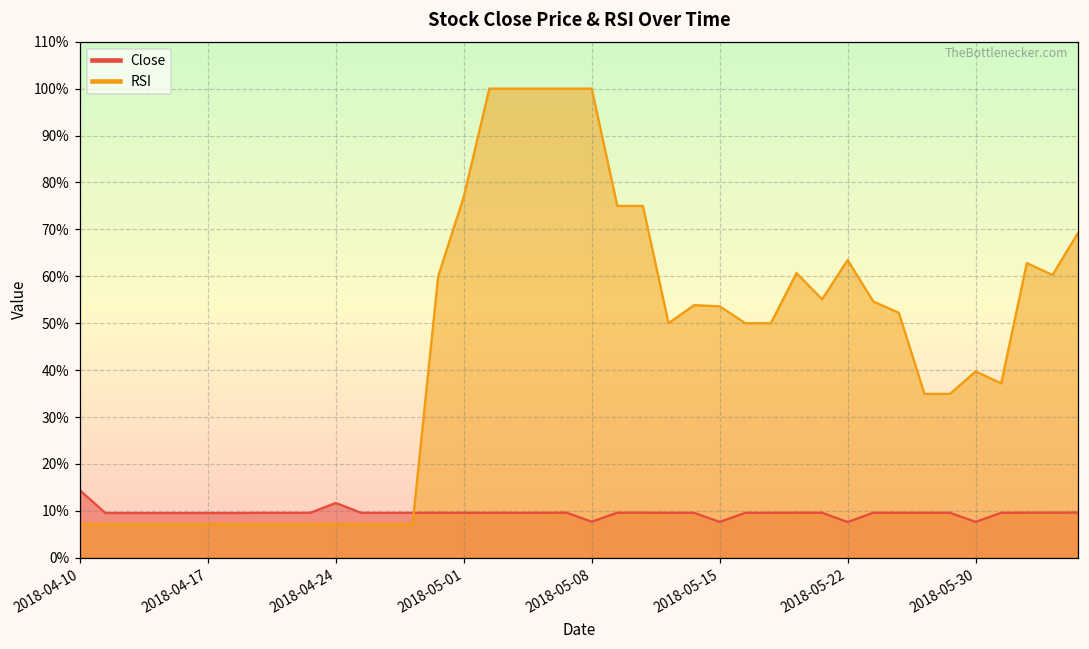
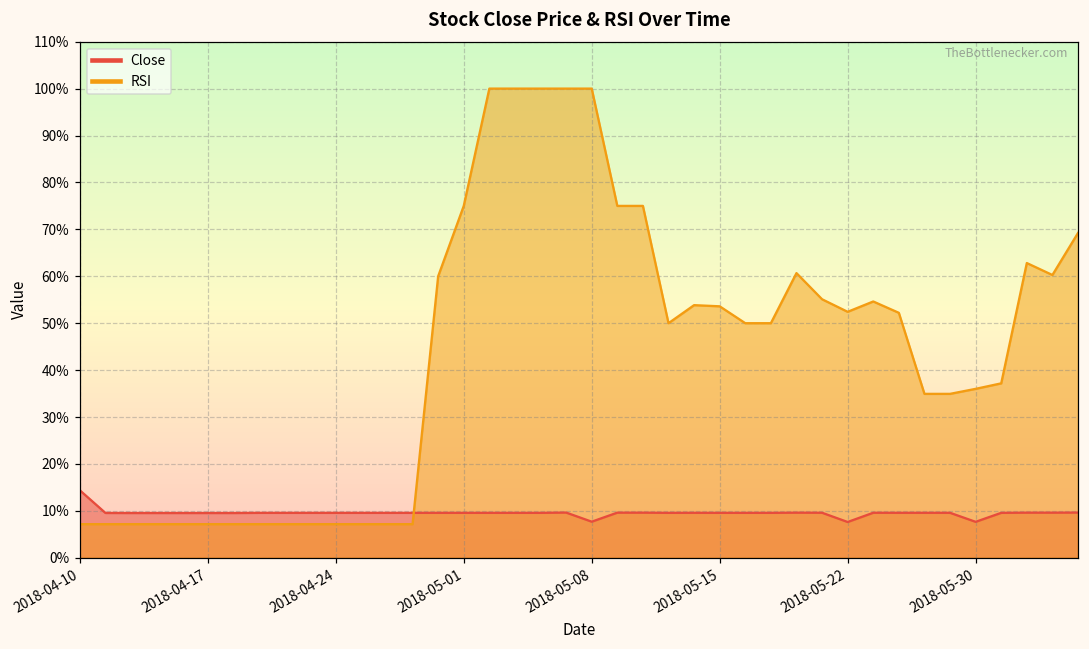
  {
    "Close": {
      "2018-04-10": "14%",
      "2018-04-17": "10%",
-     "2018-04-24": "12%",
+     "2018-04-24": "10%",
      "2018-05-01": "10%",
      "2018-05-08": "8%",
-     "2018-05-15": "8%",
+     "2018-05-15": "10%",
      "2018-05-22": "8%",
      "2018-05-30": "8%"
    },
    "RSI": {
      "2018-04-10": "7%",
      "2018-04-17": "7%",
      "2018-04-24": "7%",
-     "2018-05-01": "77%",
+     "2018-05-01": "75%",
      "2018-05-08": "100%",
      "2018-05-15": "54%",
-     "2018-05-22": "63%",
-     "2018-05-30": "40%"
+     "2018-05-22": "52%",
+     "2018-05-30": "36%"
    }
  }
